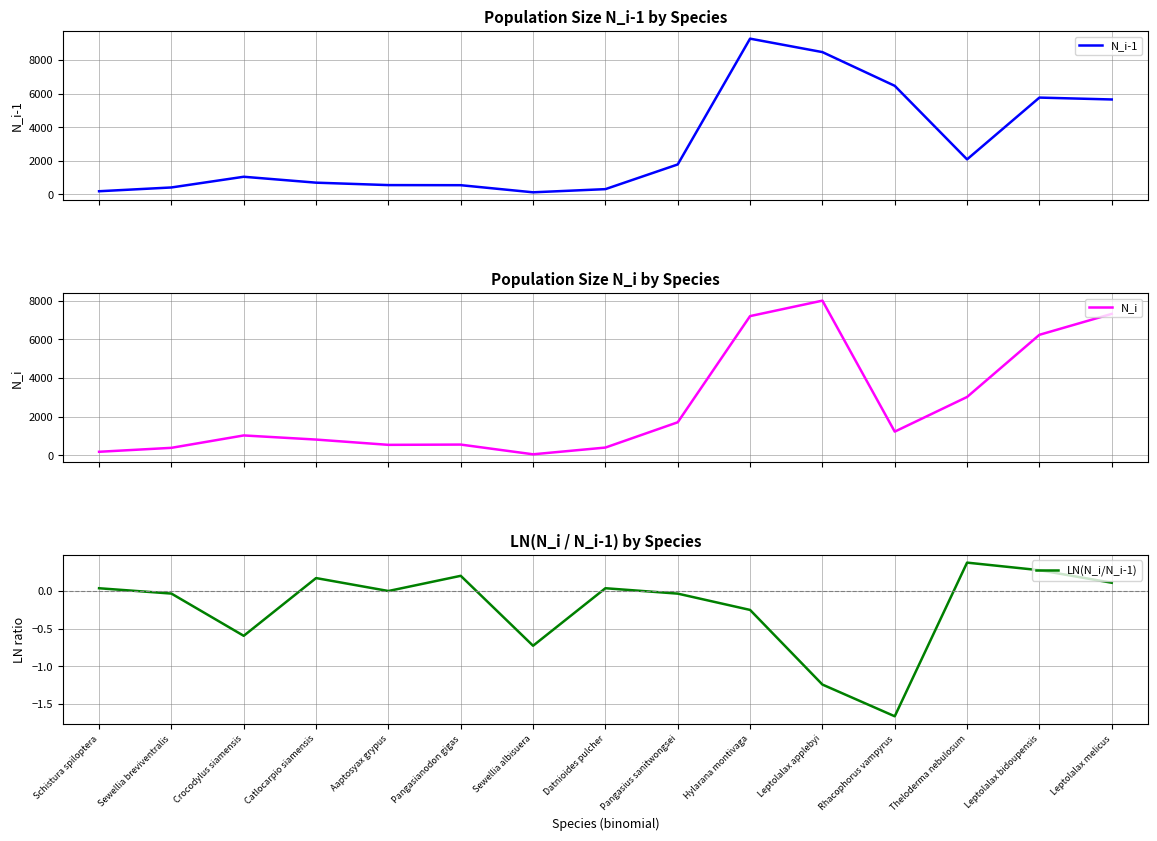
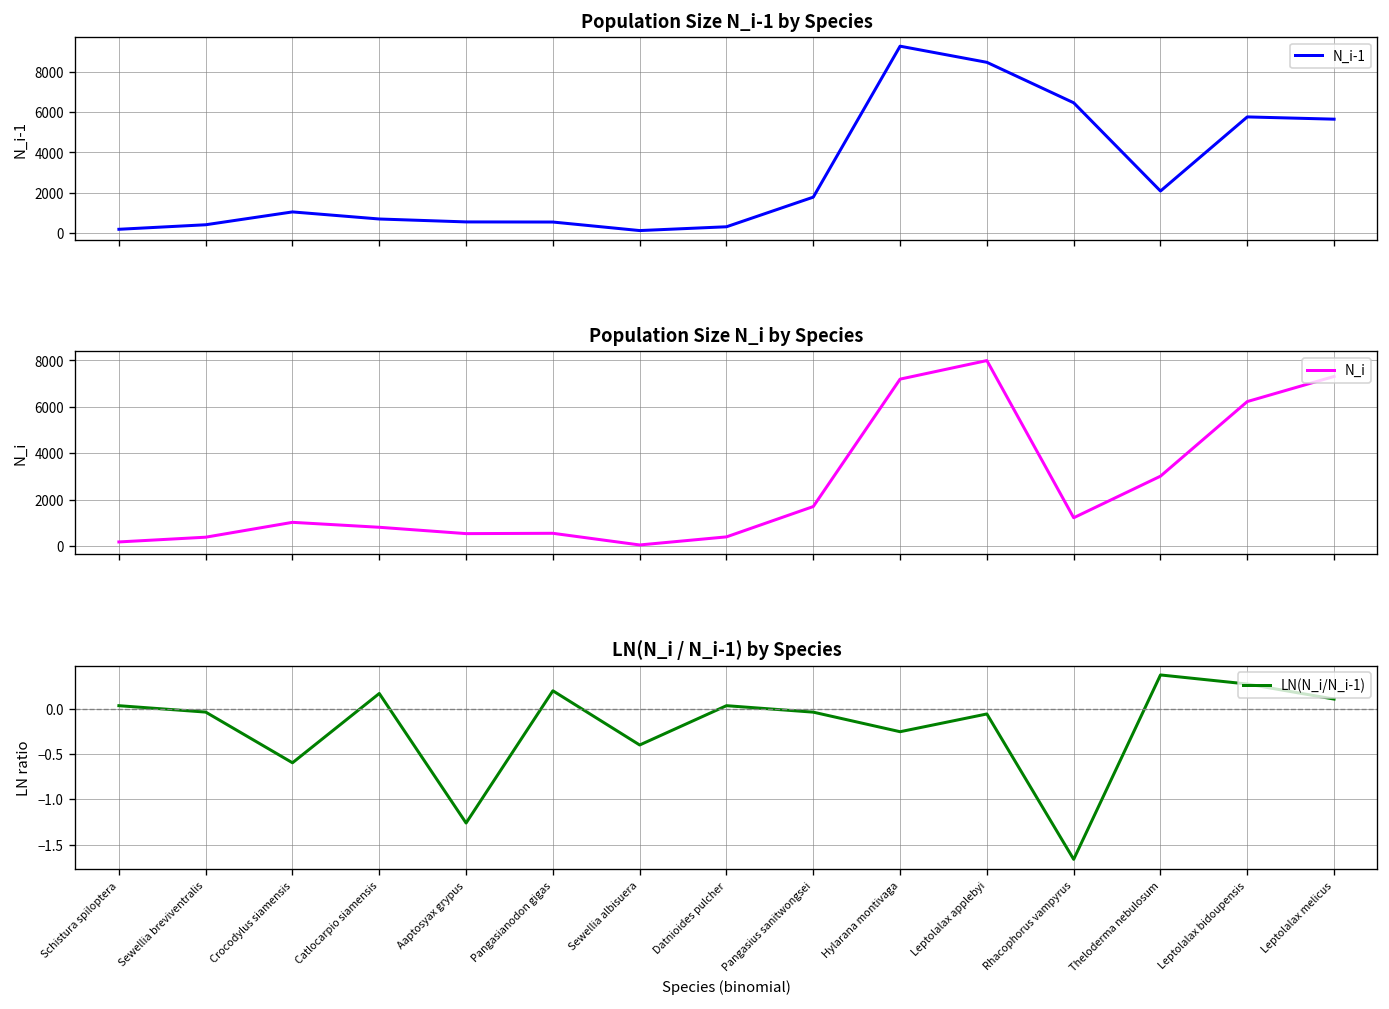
  {
    "LN(N_i / N_i-1) by Species": {
      "Schistura spiloptera": 0.0,
      "Sewellia breviventralis": 0.0,
      "Crocodylus siamensis": -0.6,
      "Catlocarpio siamensis": 0.2,
-     "Aaptosyax grypus": 0.0,
+     "Aaptosyax grypus": -1.3,
      "Pangasianodon gigas": 0.2,
-     "Sewellia albisuera": -0.7,
+     "Sewellia albisuera": -0.4,
      "Datnioides pulcher": 0.0,
      "Pangasius sanitwongsei": 0.0,
      "Hylarana montivaga": -0.3,
-     "Leptolalax applebyi": -1.2,
+     "Leptolalax applebyi": -0.1,
      "Rhacophorus vampyrus": -1.7,
      "Theloderma nebulosum": 0.4,
      "Leptolalax melicus": 0.1
    }
  }
